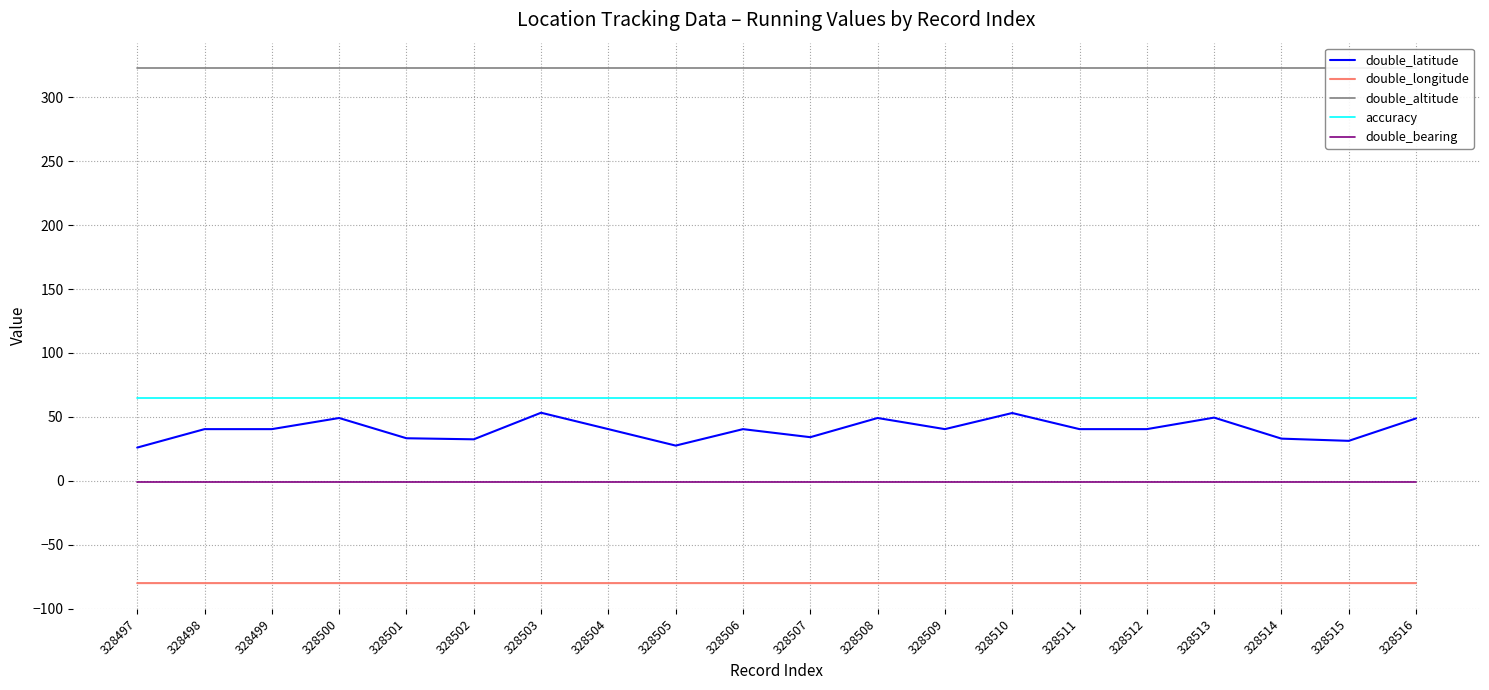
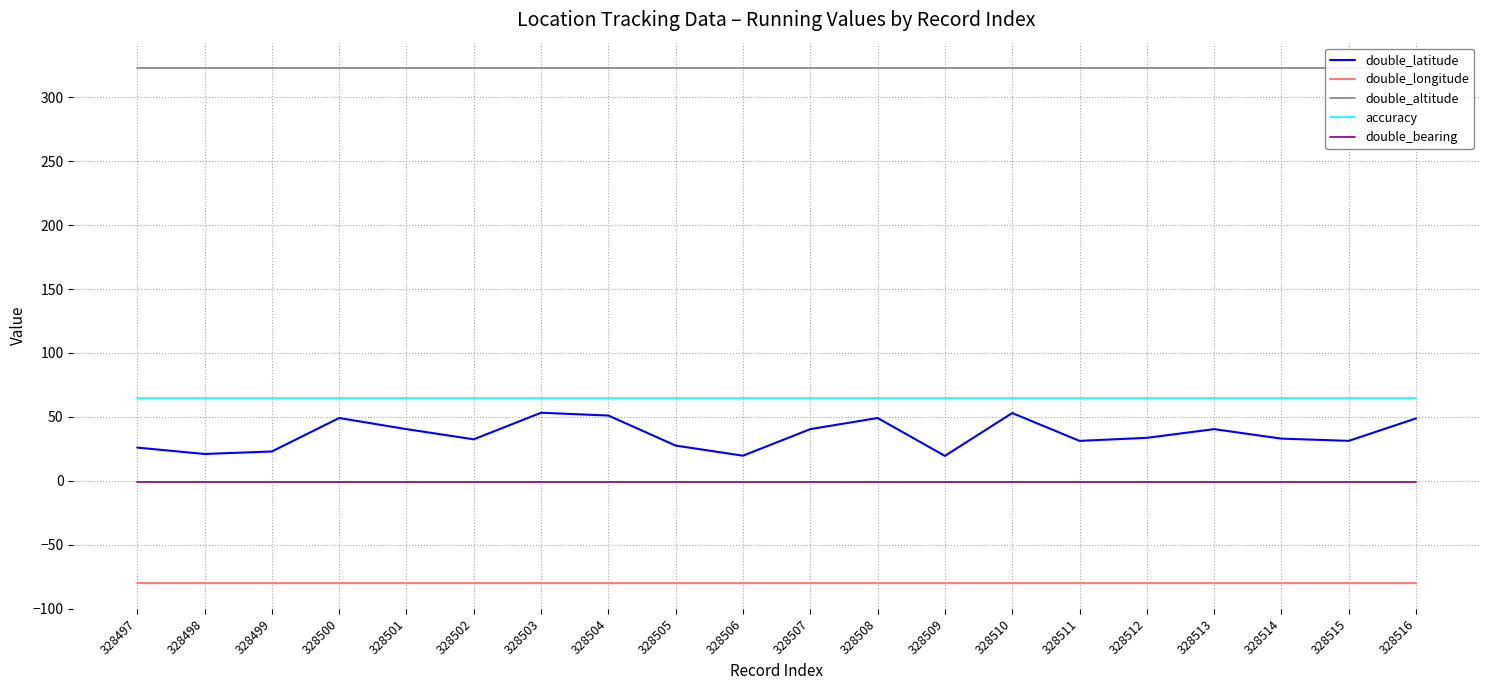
  {
    "double_latitude": {
      "328497": 26,
-     "328498": 40,
-     "328499": 40,
+     "328498": 21,
+     "328499": 23,
      "328500": 49,
-     "328501": 33,
+     "328501": 40,
      "328502": 32,
      "328503": 53,
-     "328504": 40,
+     "328504": 51,
      "328505": 28,
-     "328506": 40,
-     "328507": 34,
+     "328506": 20,
+     "328507": 40,
      "328508": 49,
-     "328509": 40,
+     "328509": 19,
      "328510": 53,
-     "328511": 40,
-     "328512": 40,
-     "328513": 49,
+     "328511": 31,
+     "328512": 34,
+     "328513": 40,
      "328514": 33,
      "328515": 31,
      "328516": 49
    },
    "double_longitude": {
      "328497": -80,
      "328498": -80,
      "328499": -80,
      "328500": -80,
      "328501": -80,
      "328502": -80,
      "328503": -80,
      "328504": -80,
      "328505": -80,
      "328506": -80,
      "328507": -80,
      "328508": -80,
      "328509": -80,
      "328510": -80,
      "328511": -80,
      "328512": -80,
      "328513": -80,
      "328514": -80,
      "328515": -80,
      "328516": -80
    },
    "double_altitude": {
      "328497": 323,
      "328498": 323,
      "328499": 323,
      "328500": 323,
      "328501": 323,
      "328502": 323,
      "328503": 323,
      "328504": 323,
      "328505": 323,
      "328506": 323,
      "328507": 323,
      "328508": 323,
      "328509": 323,
      "328510": 323,
      "328511": 323,
      "328512": 323,
      "328513": 323,
      "328514": 323
    },
    "accuracy": {
      "328497": 65,
      "328498": 65,
      "328499": 65,
      "328500": 65,
      "328501": 65,
      "328502": 65,
      "328503": 65,
      "328504": 65,
      "328505": 65,
      "328506": 65,
      "328507": 65,
      "328508": 65,
      "328509": 65,
      "328510": 65,
      "328511": 65,
      "328512": 65,
      "328513": 65,
      "328514": 65,
      "328515": 65,
      "328516": 65
    },
    "double_bearing": {
      "328497": -1,
      "328498": -1,
      "328499": -1,
      "328500": -1,
      "328501": -1,
      "328502": -1,
      "328503": -1,
      "328504": -1,
      "328505": -1,
      "328506": -1,
      "328507": -1,
      "328508": -1,
      "328509": -1,
      "328510": -1,
      "328511": -1,
      "328512": -1,
      "328513": -1,
      "328514": -1,
      "328515": -1,
      "328516": -1
    }
  }
